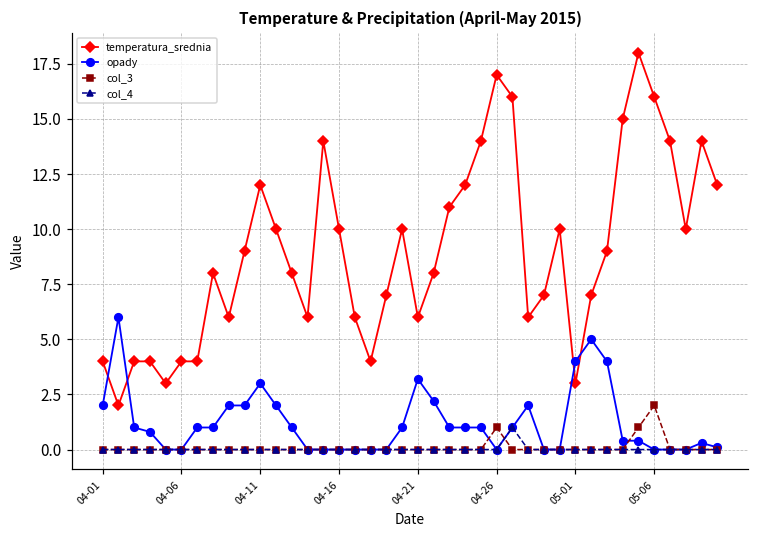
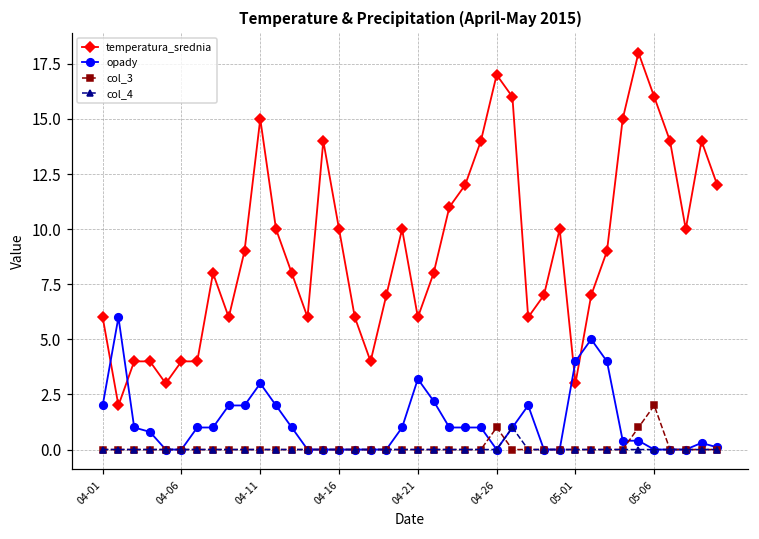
  {
    "temperatura_srednia": {
-     "04-01": 4,
+     "04-01": 6,
      "04-06": 4,
-     "04-11": 12,
+     "04-11": 15,
      "04-16": 10,
      "04-21": 6,
      "04-26": 17,
      "05-01": 3,
      "05-06": 16
    },
    "opady": {
      "04-01": 2,
      "04-11": 3,
      "04-21": 3.2,
      "05-01": 4
    },
    "col_3": {
      "04-26": 1,
      "05-06": 2
    }
  }
